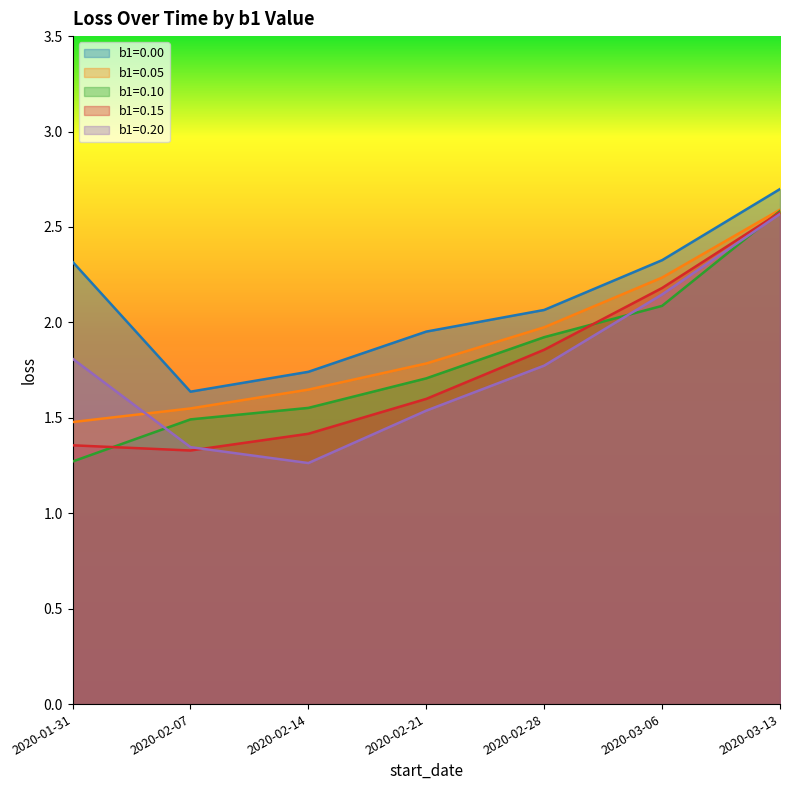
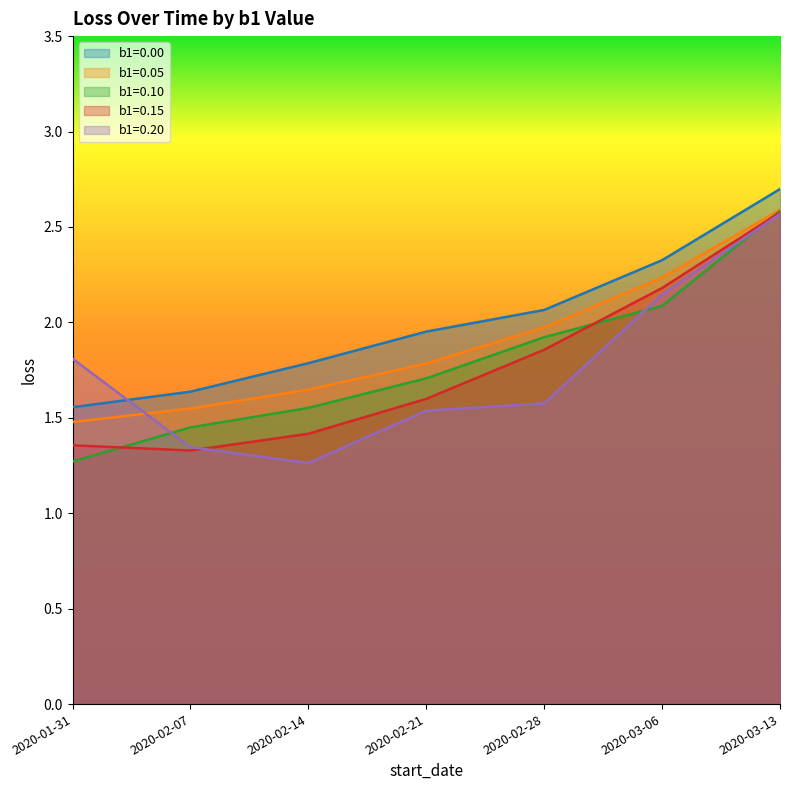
  {
    "b1=0.00": {
-     "2020-01-31": 2.32,
+     "2020-01-31": 1.56,
      "2020-02-07": 1.64,
-     "2020-02-14": 1.74,
+     "2020-02-14": 1.79,
      "2020-02-21": 1.95,
      "2020-02-28": 2.07,
      "2020-03-06": 2.33,
      "2020-03-13": 2.70
    },
    "b1=0.10": {
      "2020-01-31": 1.27,
-     "2020-02-07": 1.49,
+     "2020-02-07": 1.45,
      "2020-02-14": 1.55,
      "2020-02-21": 1.71,
      "2020-02-28": 1.92,
      "2020-03-06": 2.09
    },
    "b1=0.20": {
      "2020-01-31": 1.81,
      "2020-02-07": 1.35,
      "2020-02-14": 1.26,
      "2020-02-21": 1.54,
-     "2020-02-28": 1.77,
+     "2020-02-28": 1.58,
      "2020-03-06": 2.15
    }
  }
